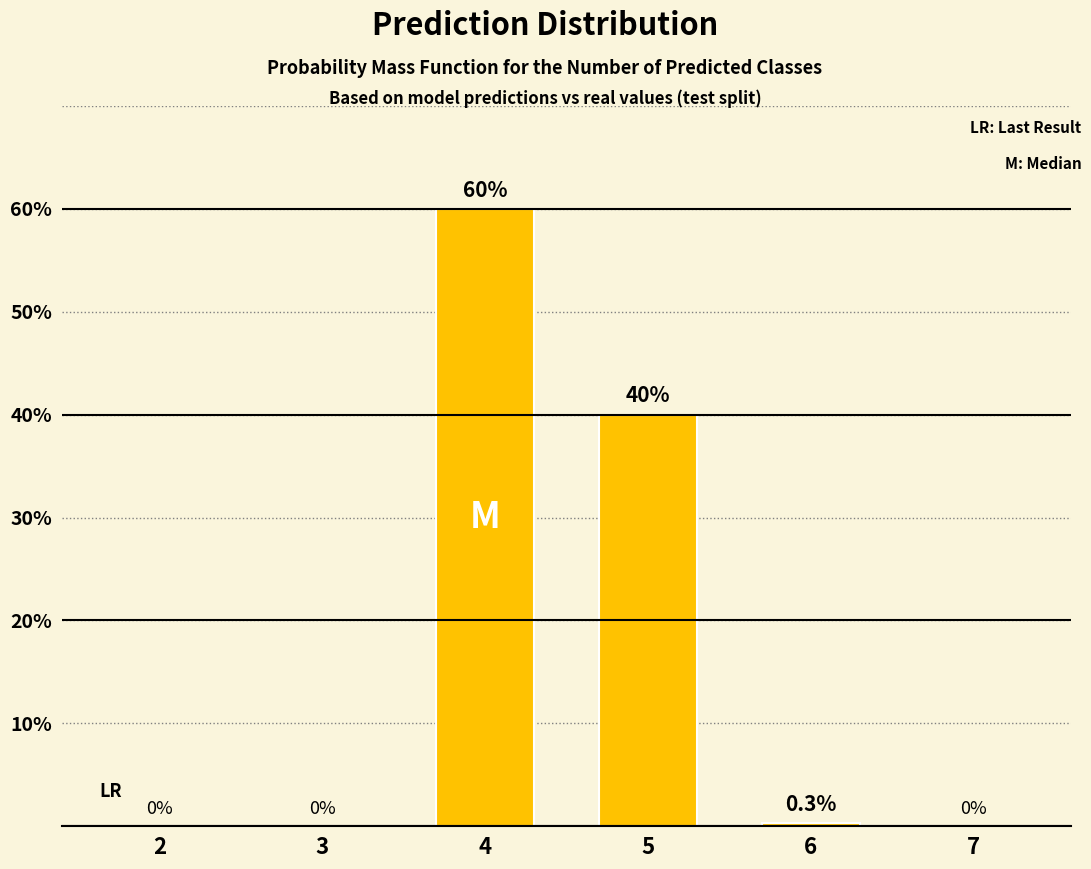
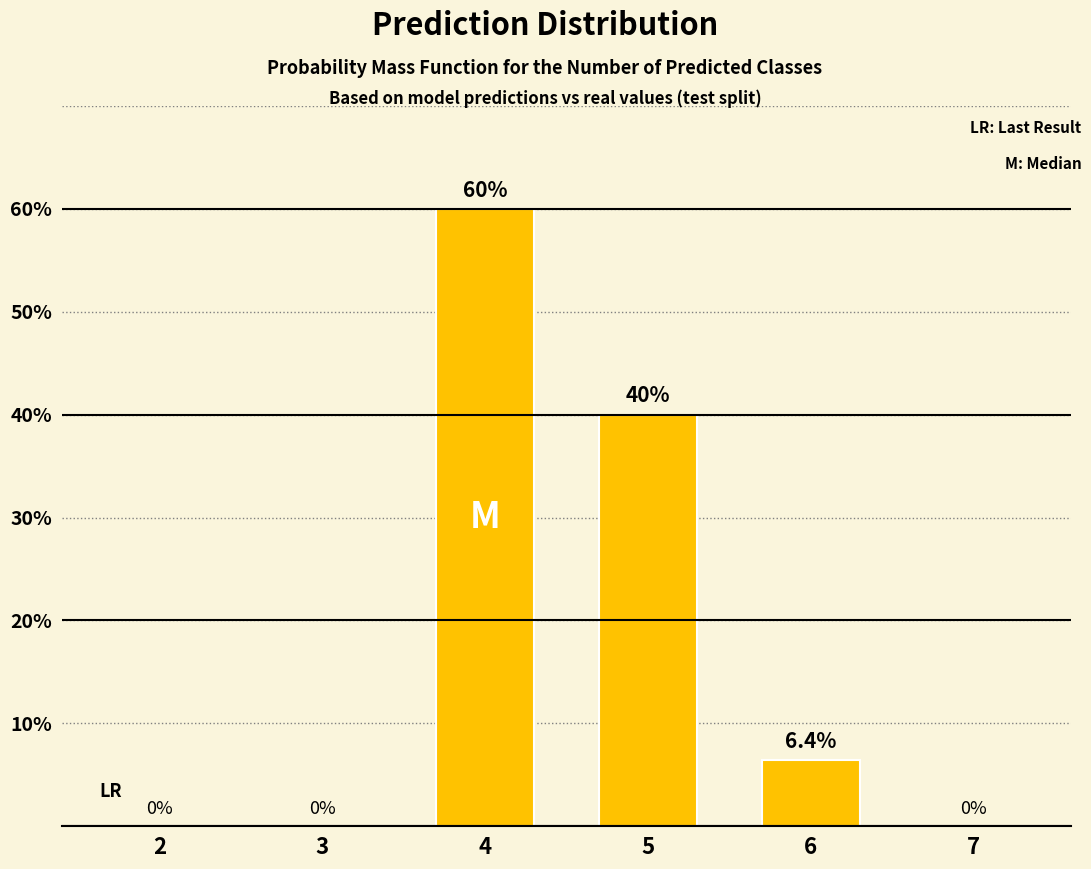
  {
    "2": "0%",
    "3": "0%",
    "4": "60%",
    "5": "40%",
-   "6": "0.3%",
+   "6": "6.4%",
    "7": "0%"
  }
